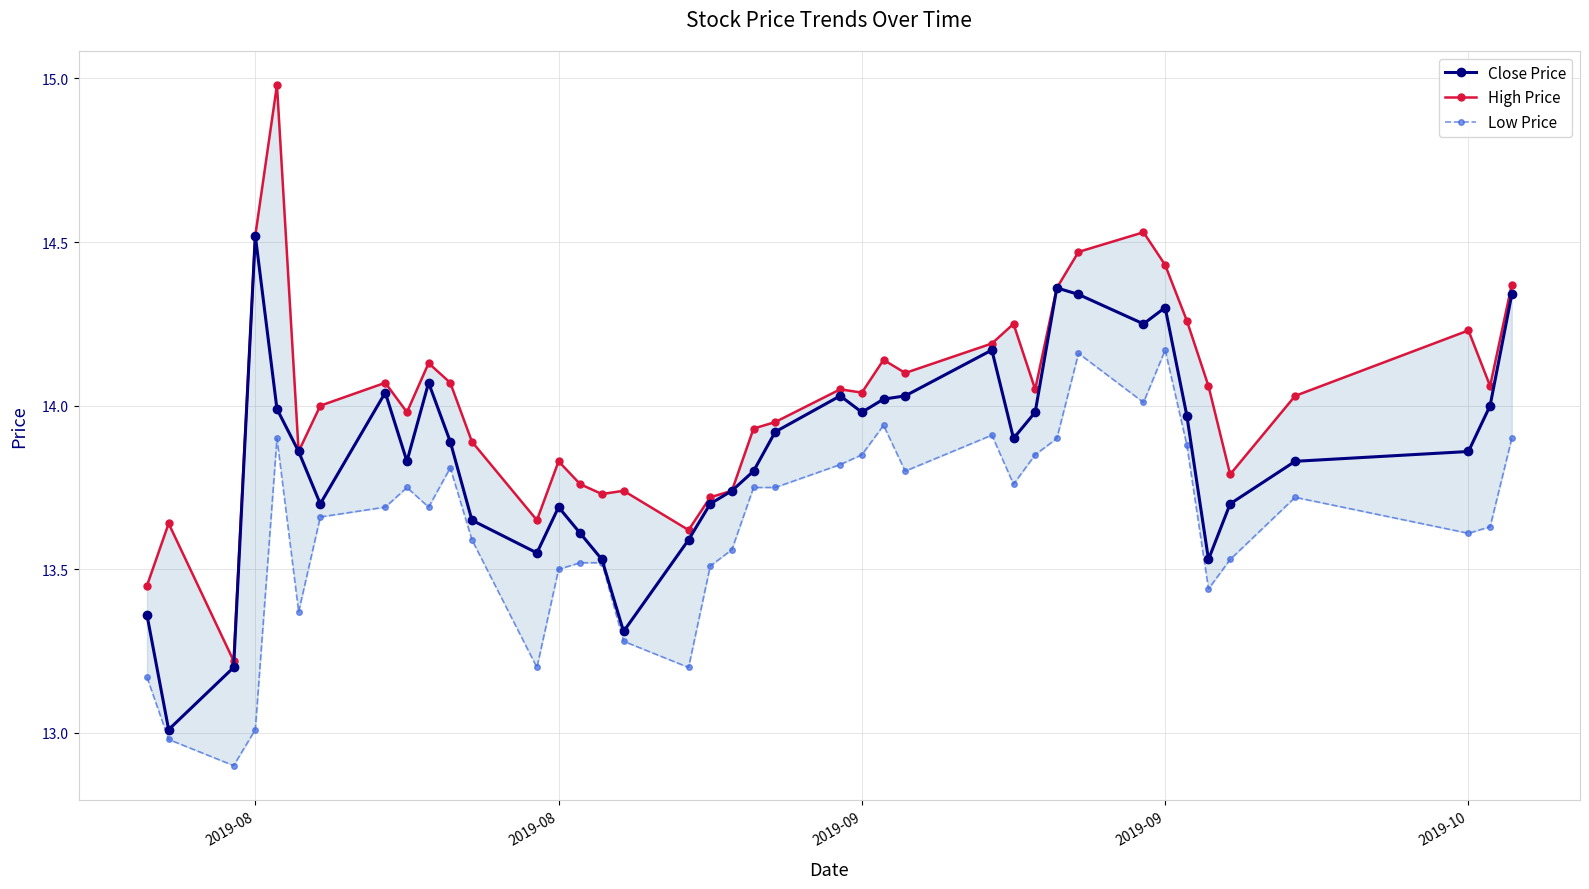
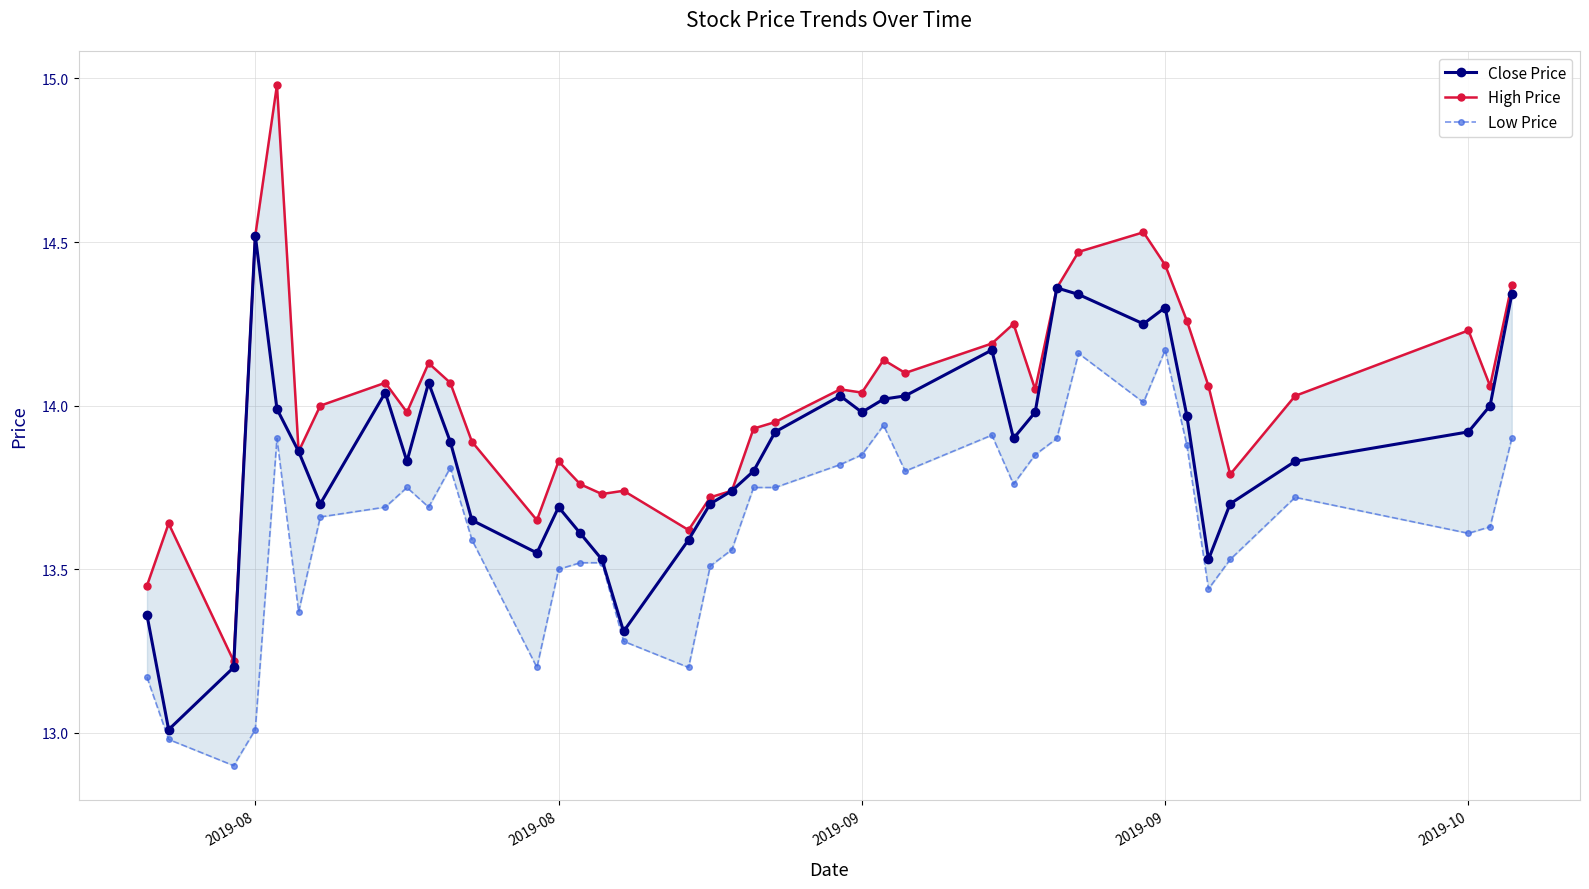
  {
    "Close Price": {
-     "2019-10": 13.86
+     "2019-10": 13.92
    },
    "High Price": {
      "2019-10": 14.23
    },
    "Low Price": {
      "2019-10": 13.61
    }
  }
